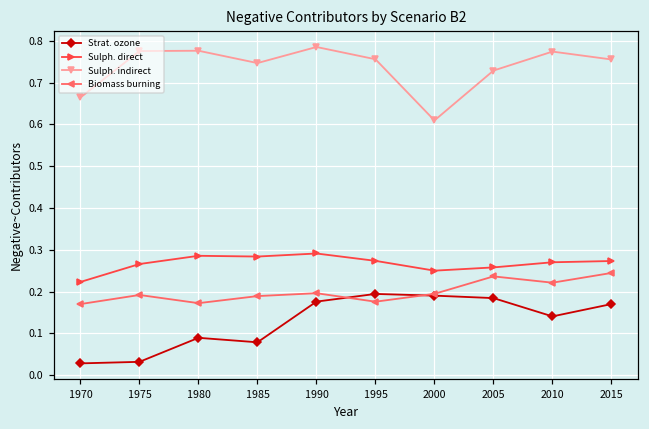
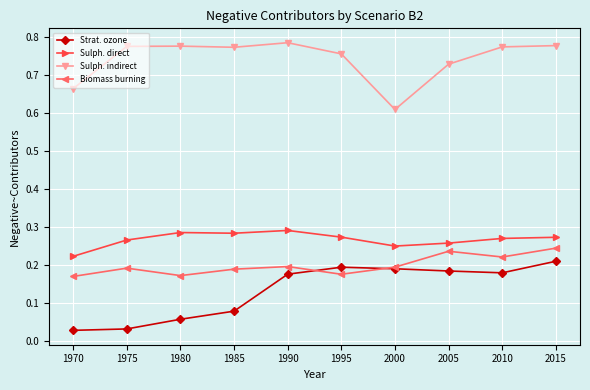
  {
    "Strat. ozone": {
      "1970": 0.03,
      "1975": 0.03,
-     "1980": 0.09,
+     "1980": 0.06,
      "1985": 0.08,
      "1990": 0.18,
      "1995": 0.19,
      "2005": 0.18,
-     "2010": 0.14,
-     "2015": 0.17
+     "2010": 0.18,
+     "2015": 0.21
    },
    "Sulph. indirect": {
      "1970": 0.66,
      "1980": 0.78,
-     "1985": 0.75,
+     "1985": 0.77,
      "1990": 0.79,
      "1995": 0.76,
      "2000": 0.61,
      "2005": 0.73,
      "2010": 0.77,
-     "2015": 0.76
+     "2015": 0.78
    }
  }
